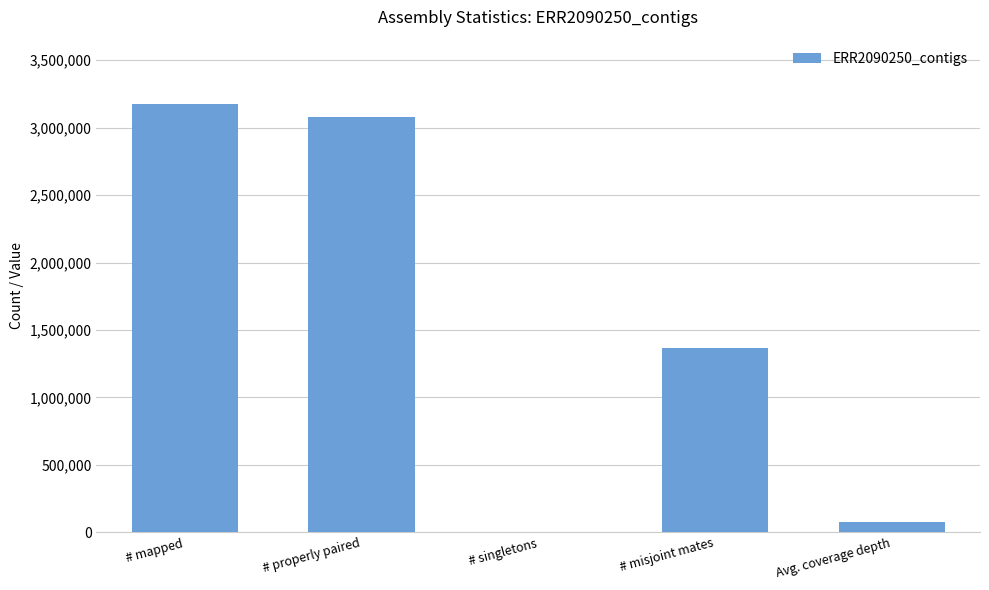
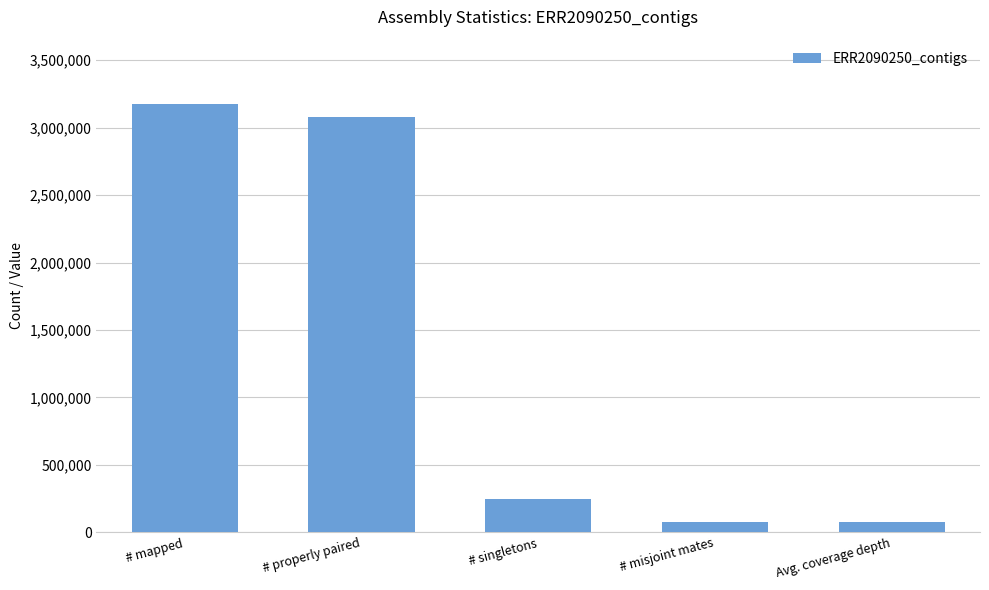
  {
    "# mapped": "3,180,000",
    "# properly paired": "3,080,000",
-   "# singletons": "0",
-   "# misjoint mates": "1,370,000",
+   "# singletons": "250,000",
+   "# misjoint mates": "80,000",
    "Avg. coverage depth": "80,000"
  }
